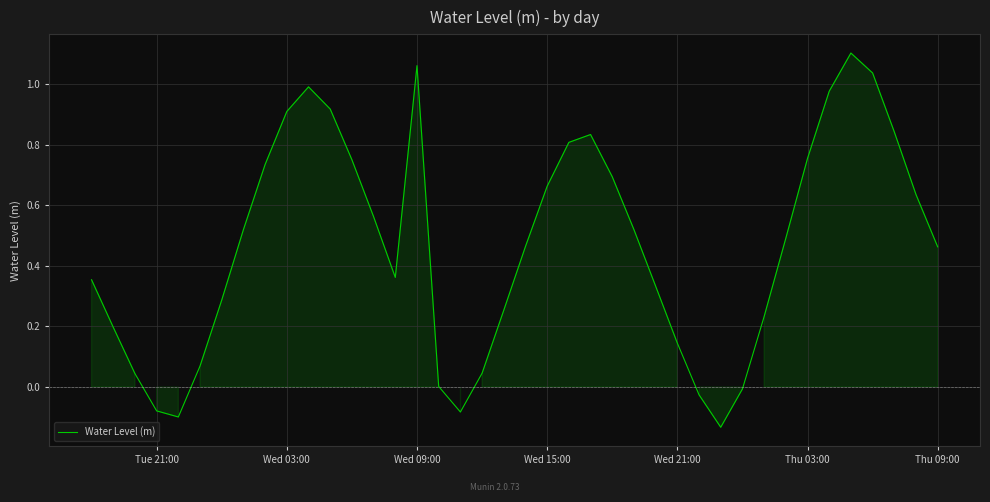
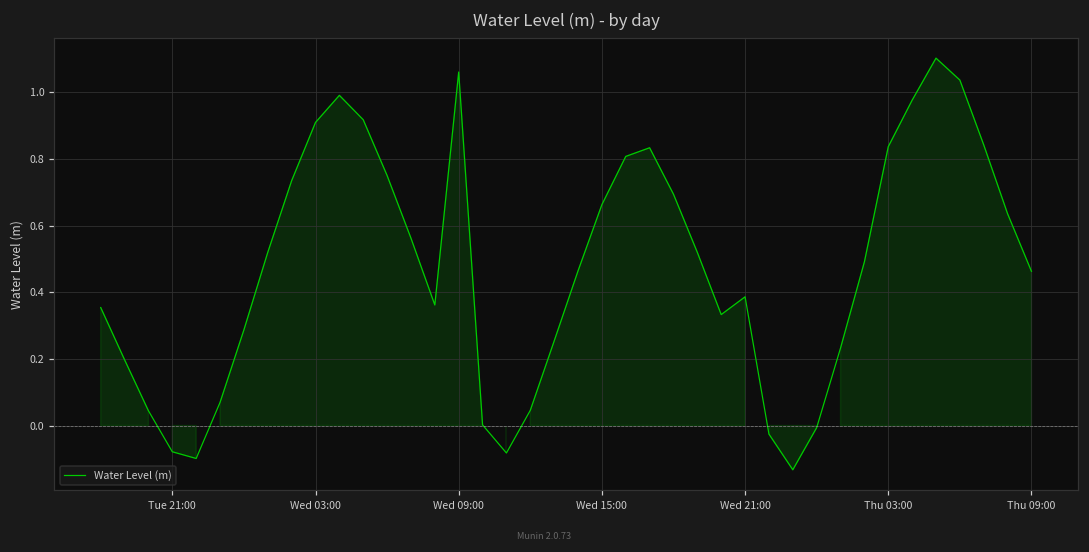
  {
    "Tue 21:00": -0.08,
    "Wed 03:00": 0.91,
    "Wed 09:00": 1.06,
    "Wed 15:00": 0.66,
-   "Wed 21:00": 0.14,
-   "Thu 03:00": 0.75,
+   "Wed 21:00": 0.39,
+   "Thu 03:00": 0.84,
    "Thu 09:00": 0.46
  }
